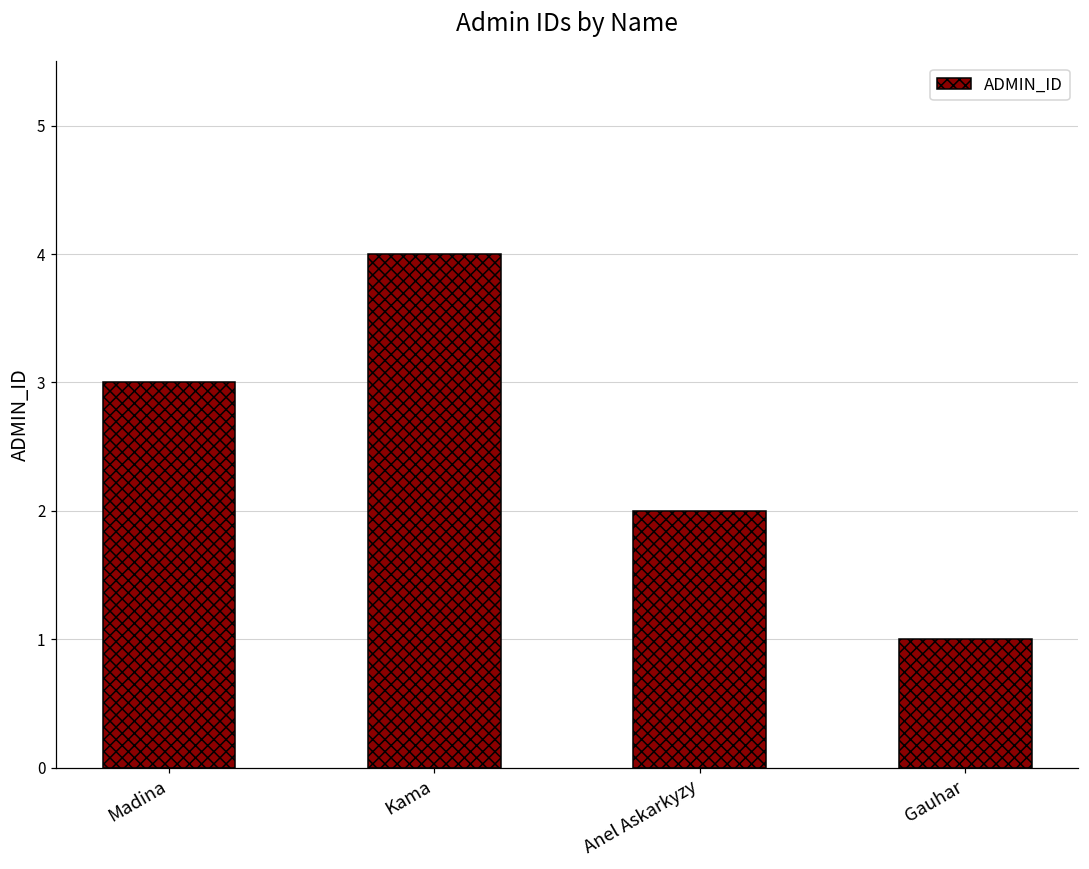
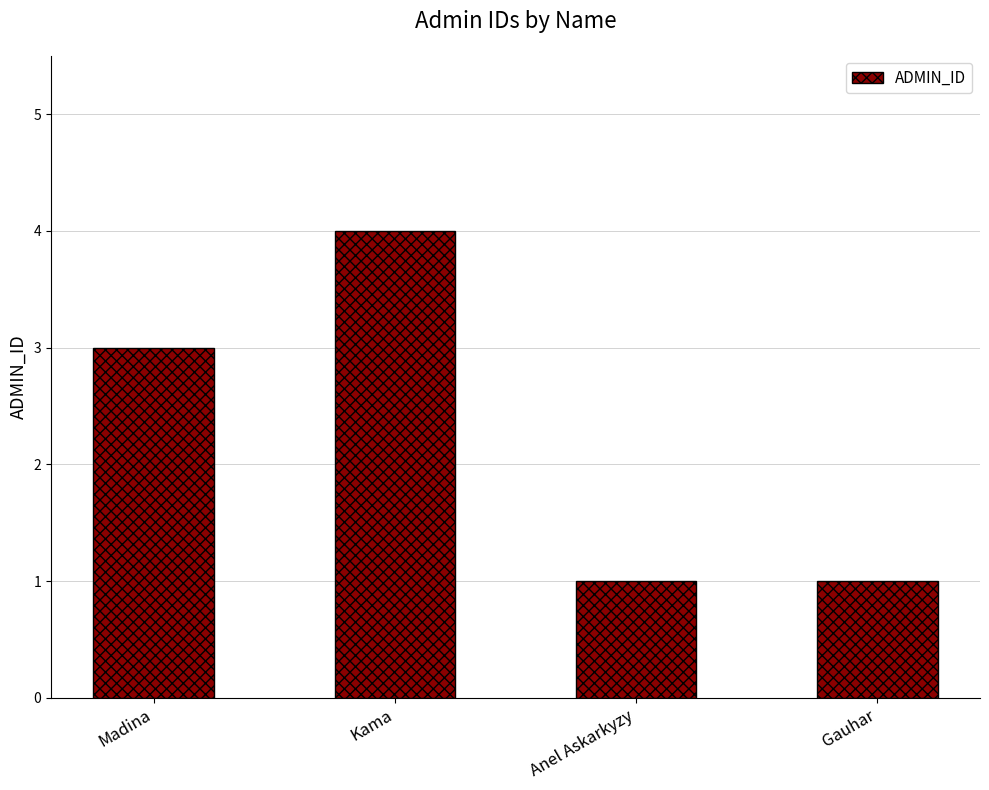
  {
    "Madina": 3,
    "Kama": 4,
-   "Anel Askarkyzy": 2,
+   "Anel Askarkyzy": 1,
    "Gauhar": 1
  }
